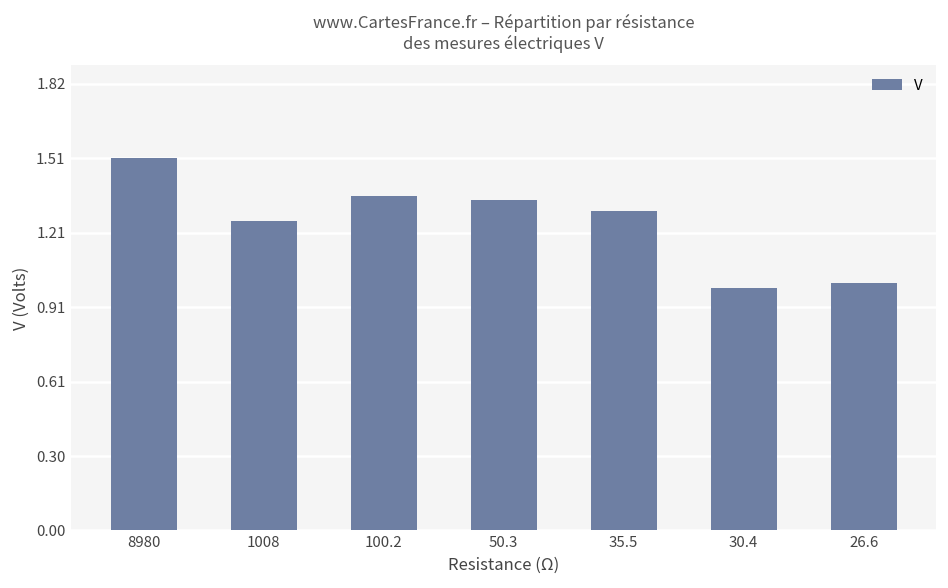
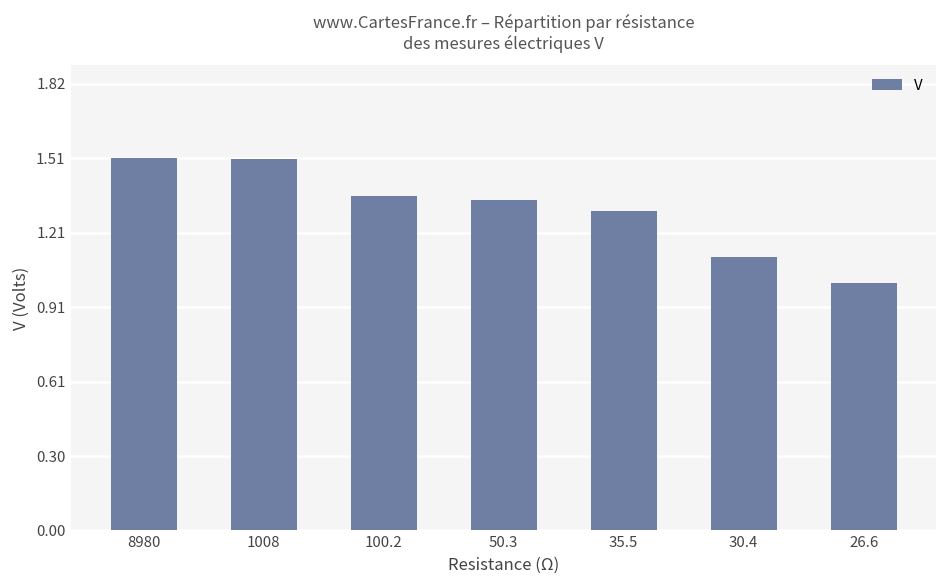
  {
    "8980": 1.51,
-   "1008": 1.26,
+   "1008": 1.51,
    "100.2": 1.36,
    "50.3": 1.34,
    "35.5": 1.30,
-   "30.4": 0.98,
+   "30.4": 1.11,
    "26.6": 1.01
  }
